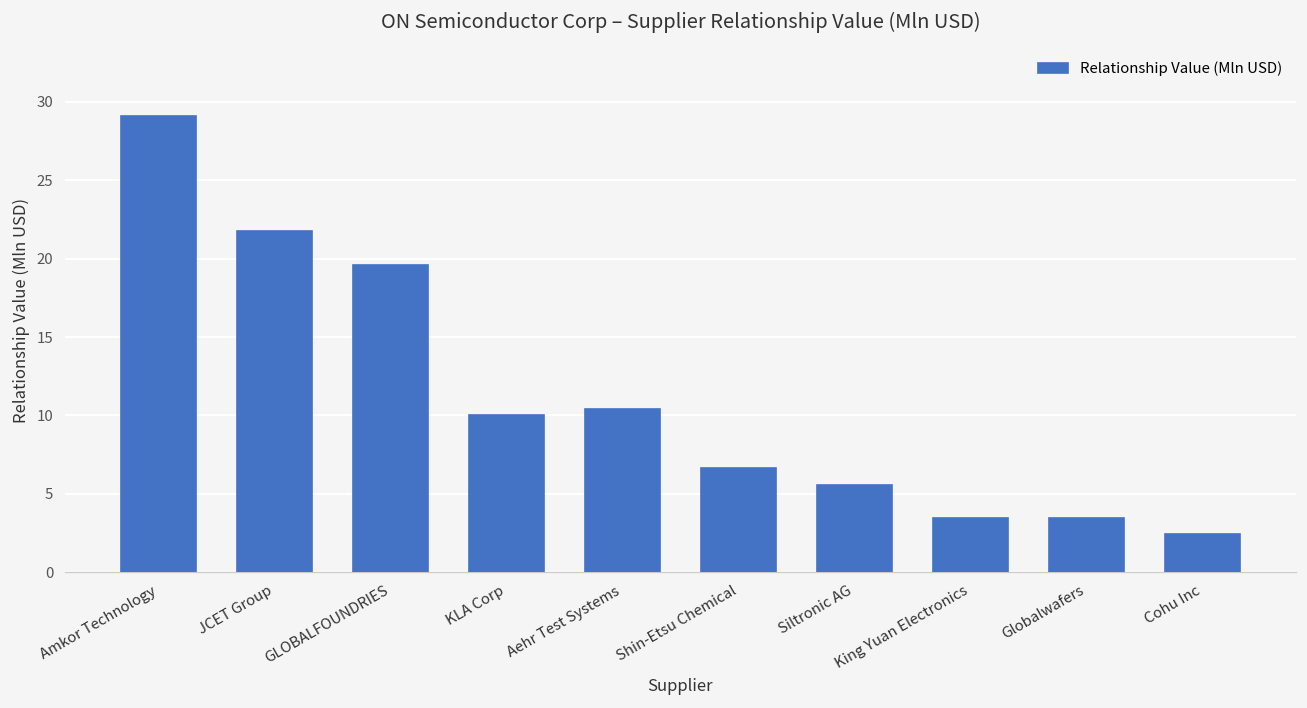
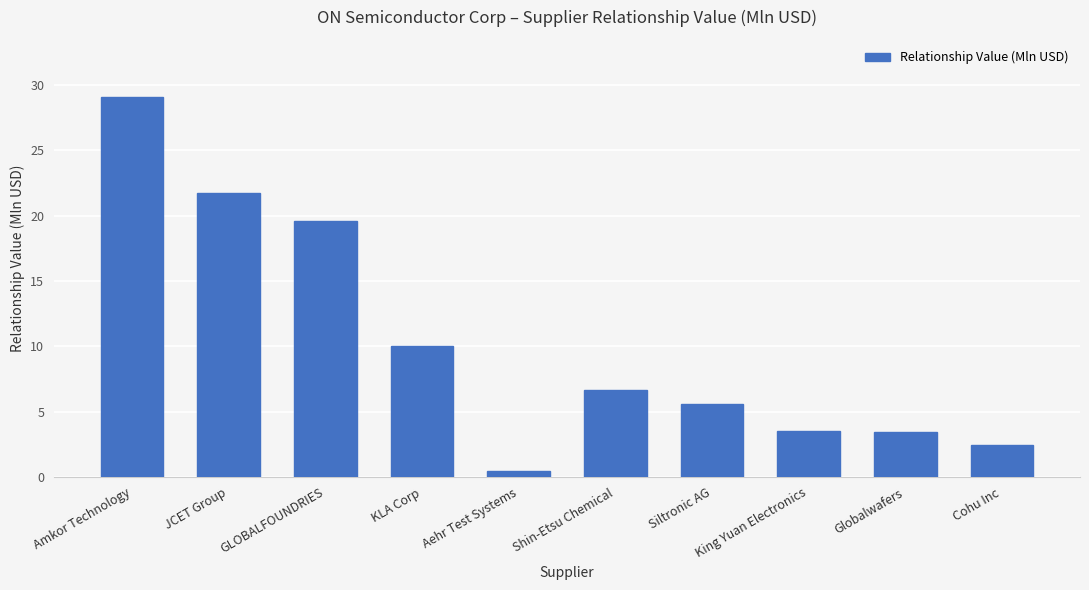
  {
    "Amkor Technology": 29.1,
    "JCET Group": 21.7,
    "GLOBALFOUNDRIES": 19.6,
    "KLA Corp": 10.0,
-   "Aehr Test Systems": 10.4,
+   "Aehr Test Systems": 0.5,
    "Shin-Etsu Chemical": 6.6,
    "Siltronic AG": 5.5,
    "King Yuan Electronics": 3.5,
    "Globalwafers": 3.5,
    "Cohu Inc": 2.5
  }
